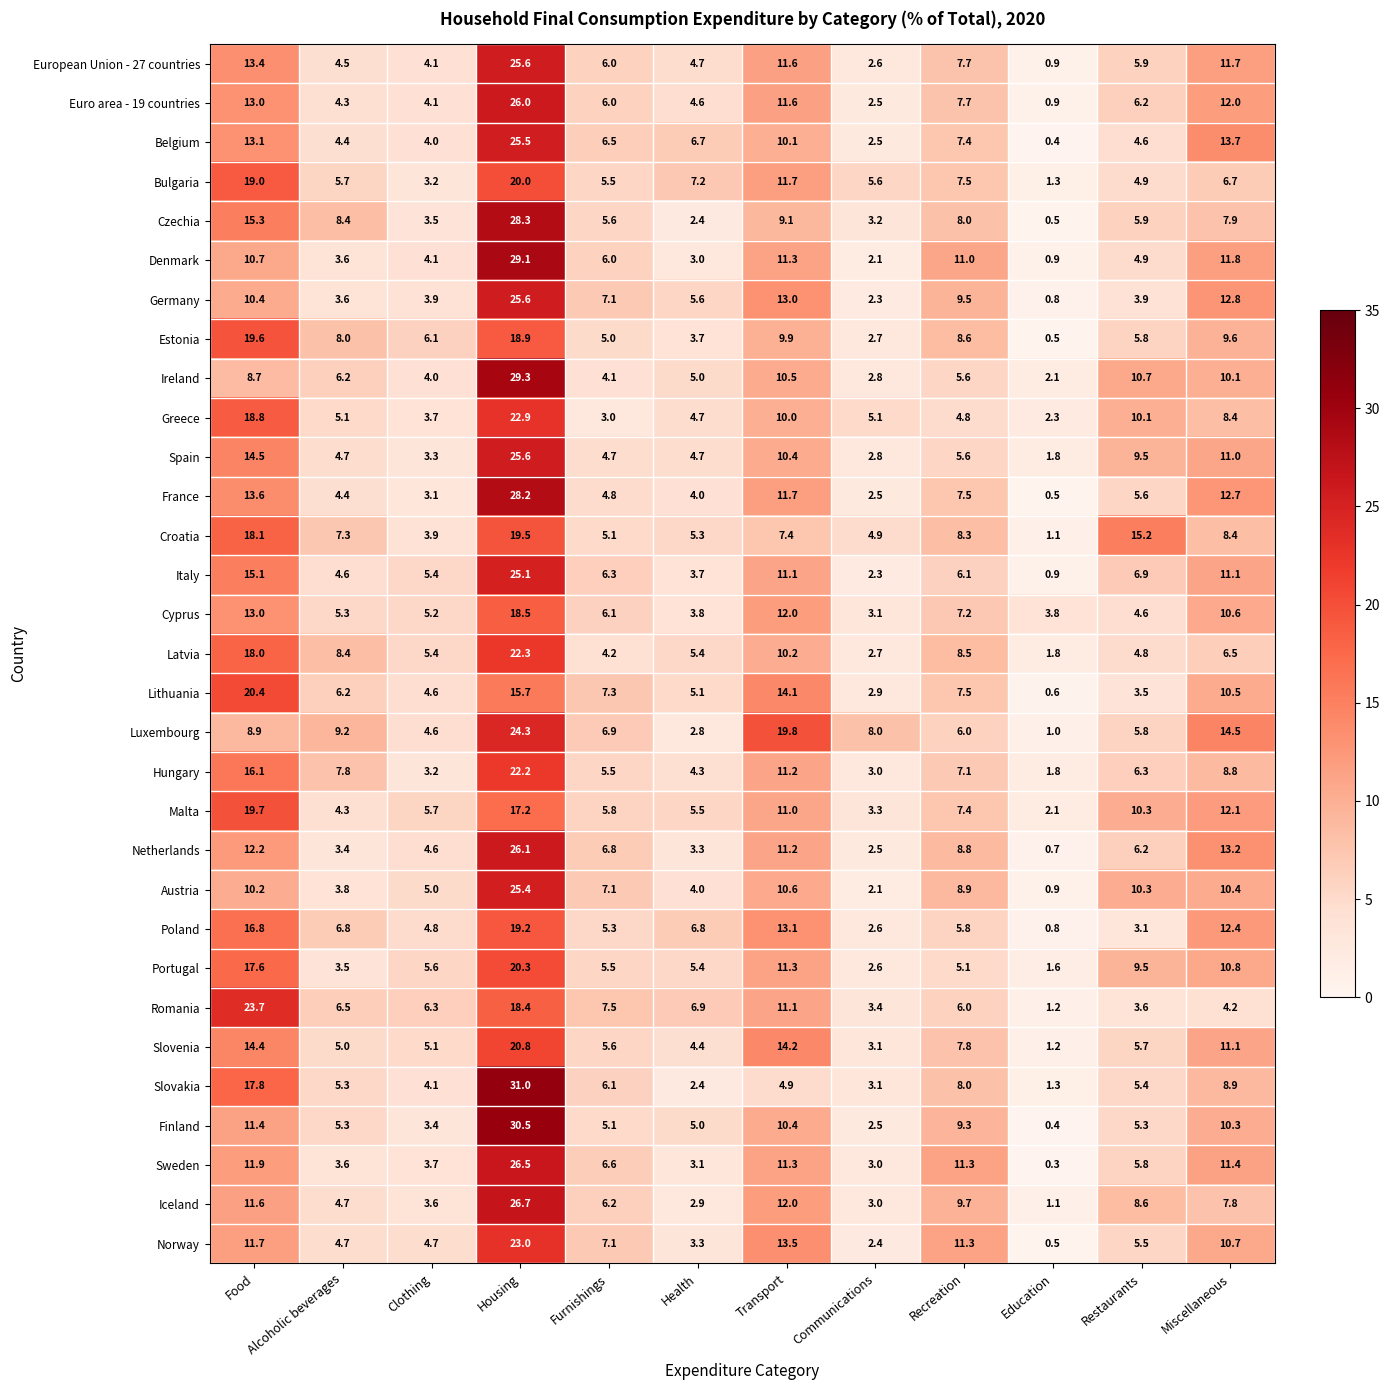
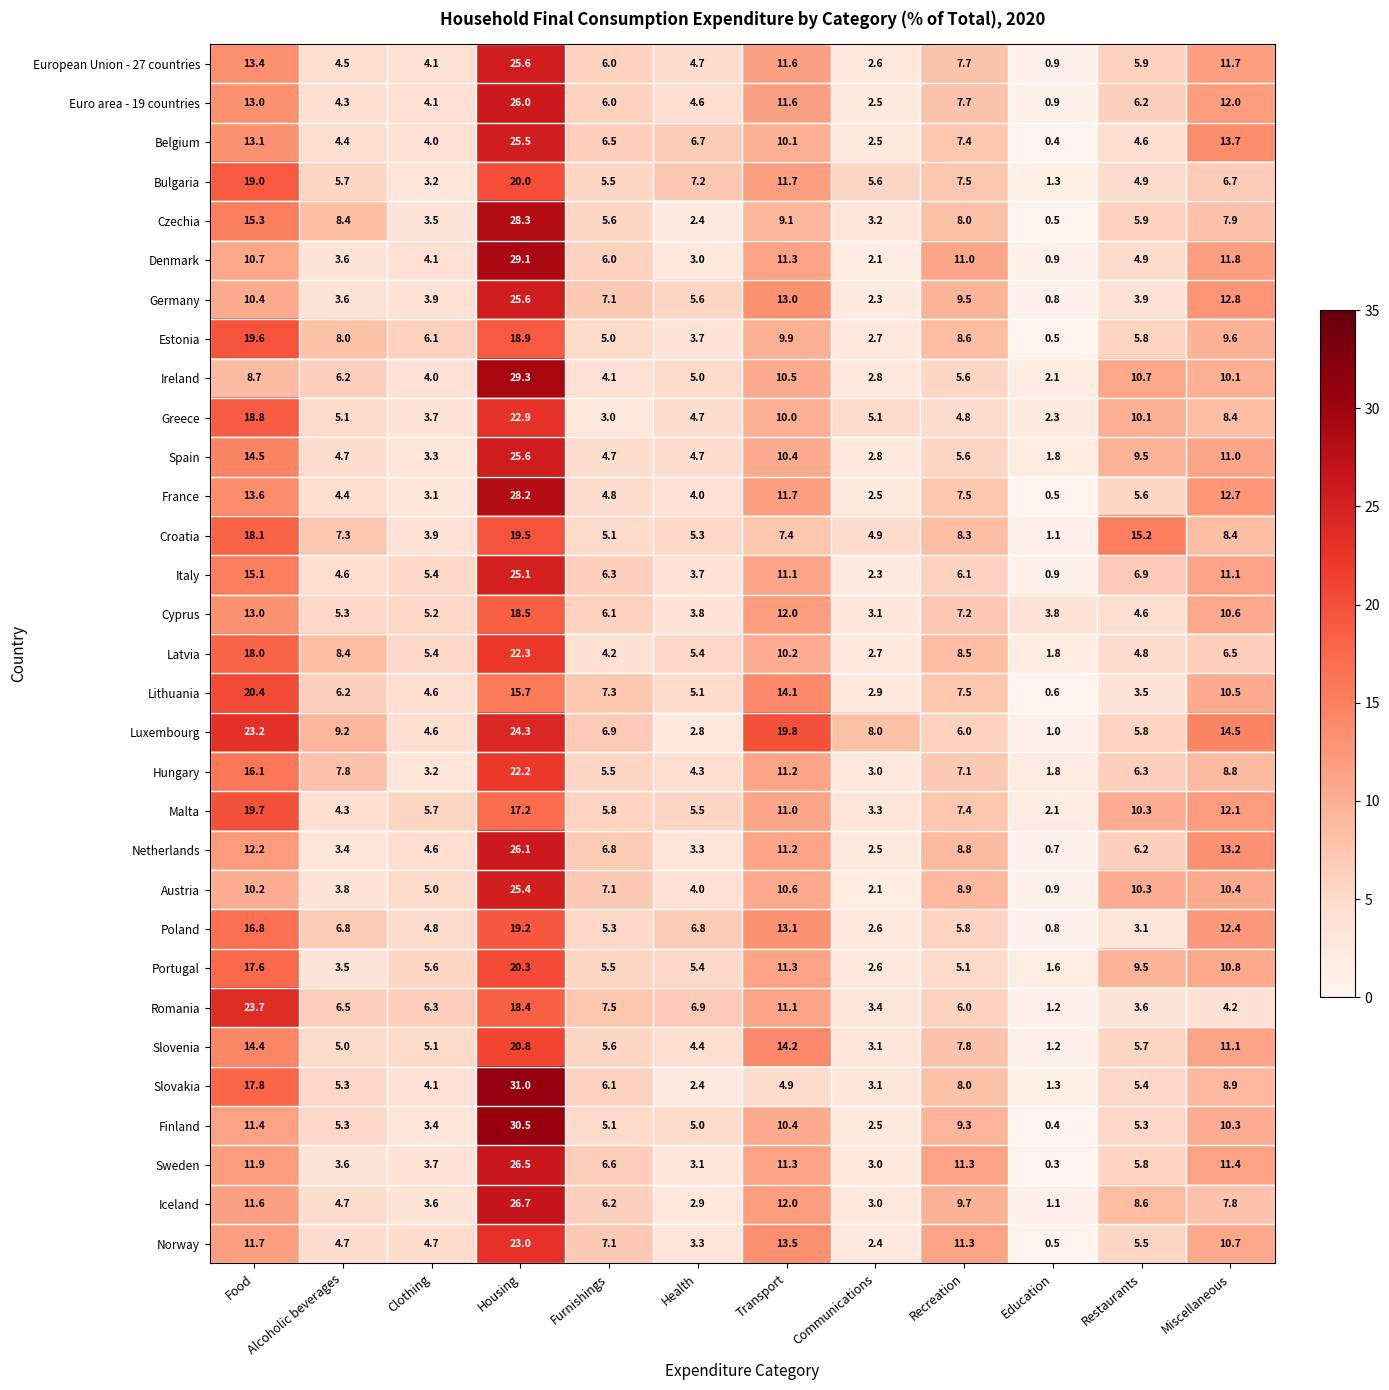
  {
    "Luxembourg": {
-     "Food": 8.9,
+     "Food": 23.2,
      "Alcoholic beverages": 9.2,
      "Clothing": 4.6,
      "Housing": 24.3,
      "Furnishings": 6.9,
      "Health": 2.8,
      "Transport": 19.8,
      "Communications": 8.0,
      "Recreation": 6.0,
      "Education": 1.0,
      "Restaurants": 5.8,
      "Miscellaneous": 14.5
    }
  }
